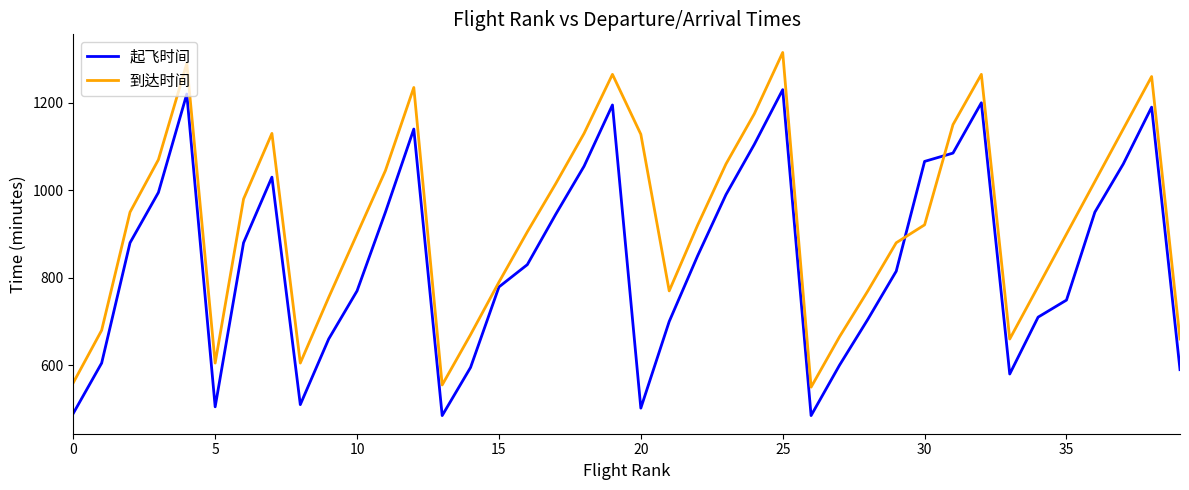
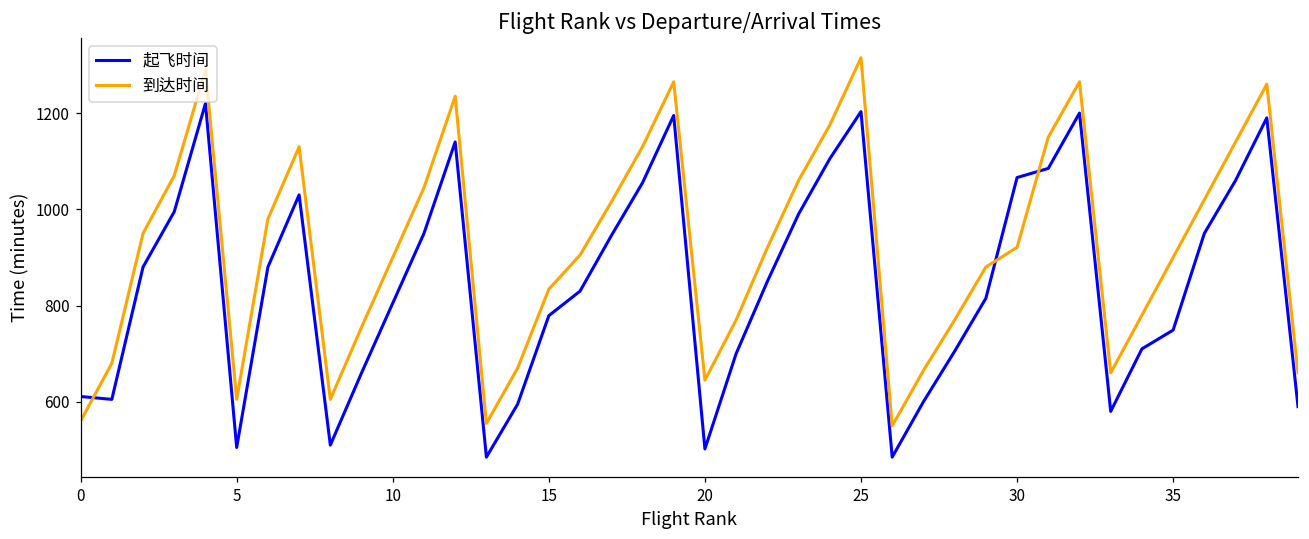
  {
    "起飞时间": {
-     "0": 490,
+     "0": 610,
      "5": 510,
-     "10": 770,
+     "10": 810,
      "15": 780,
      "20": 500,
-     "25": 1230,
+     "25": 1200,
      "30": 1070,
      "35": 750
    },
    "到达时间": {
      "0": 560,
      "5": 610,
      "10": 900,
-     "15": 790,
-     "20": 1130,
+     "15": 830,
+     "20": 650,
      "25": 1320,
      "30": 920,
      "35": 900
    }
  }
